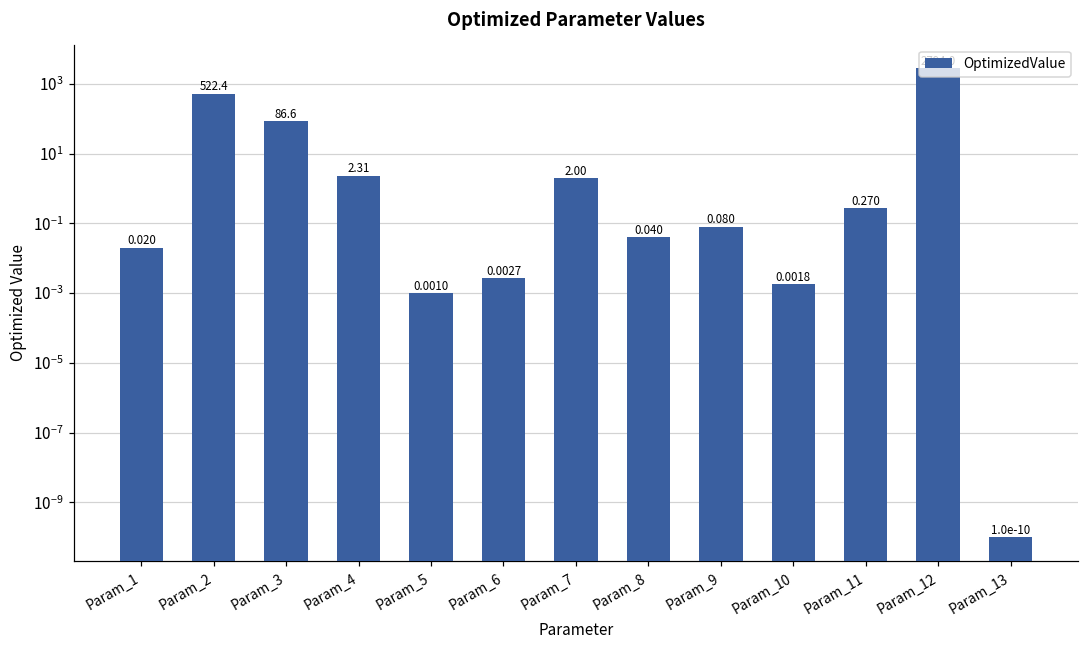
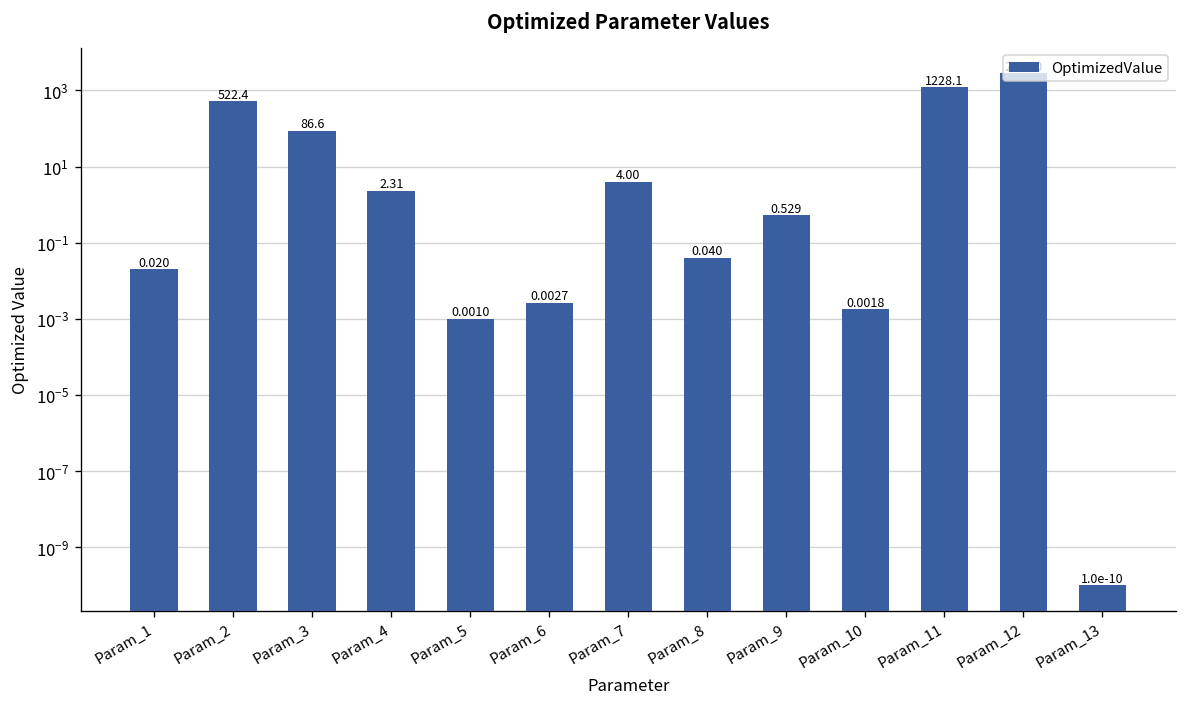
  {
    "Param_1": "0.020",
    "Param_2": "522.4",
    "Param_3": "86.6",
    "Param_4": "2.31",
    "Param_5": "0.0010",
    "Param_6": "0.0027",
-   "Param_7": "2.00",
+   "Param_7": "4.00",
    "Param_8": "0.040",
-   "Param_9": "0.080",
+   "Param_9": "0.529",
    "Param_10": "0.0018",
-   "Param_11": "0.270",
+   "Param_11": "1228.1",
    "Param_13": "1.0e-10"
  }
